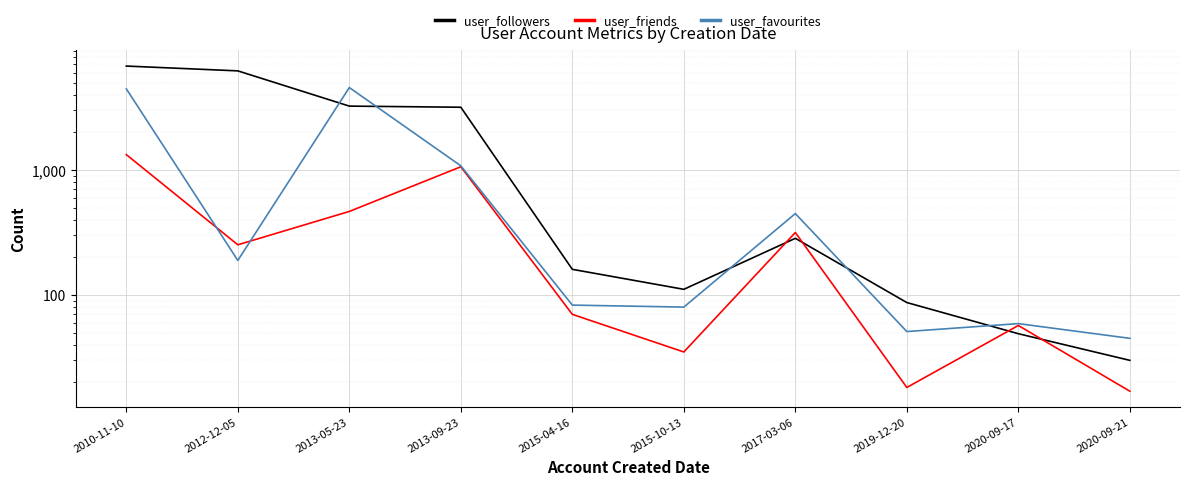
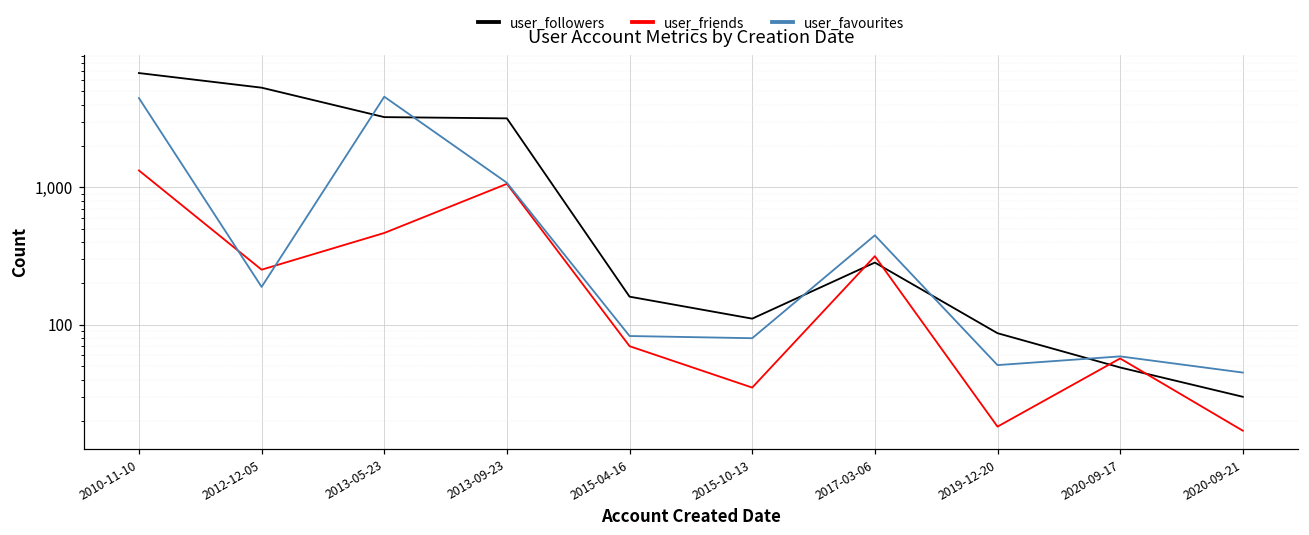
  {
    "user_followers": {
      "2010-11-10": "7,000",
-     "2012-12-05": "6,000",
+     "2012-12-05": "5,300",
      "2013-05-23": "3,200",
      "2013-09-23": "3,200",
      "2015-04-16": "160",
      "2015-10-13": "110",
      "2017-03-06": "280",
      "2019-12-20": "90",
      "2020-09-17": "49",
      "2020-09-21": "30"
    },
    "user_friends": {
      "2010-11-10": "1,300",
      "2012-12-05": "250",
      "2013-05-23": "470",
      "2015-04-16": "70",
      "2015-10-13": "35",
      "2017-03-06": "320",
      "2019-12-20": "18",
      "2020-09-21": "17"
    },
    "user_favourites": {
      "2010-11-10": "4,500",
      "2012-12-05": "190",
      "2013-05-23": "4,600",
      "2015-04-16": "80",
      "2015-10-13": "80",
      "2017-03-06": "450",
      "2019-12-20": "51",
      "2020-09-21": "45"
    }
  }
